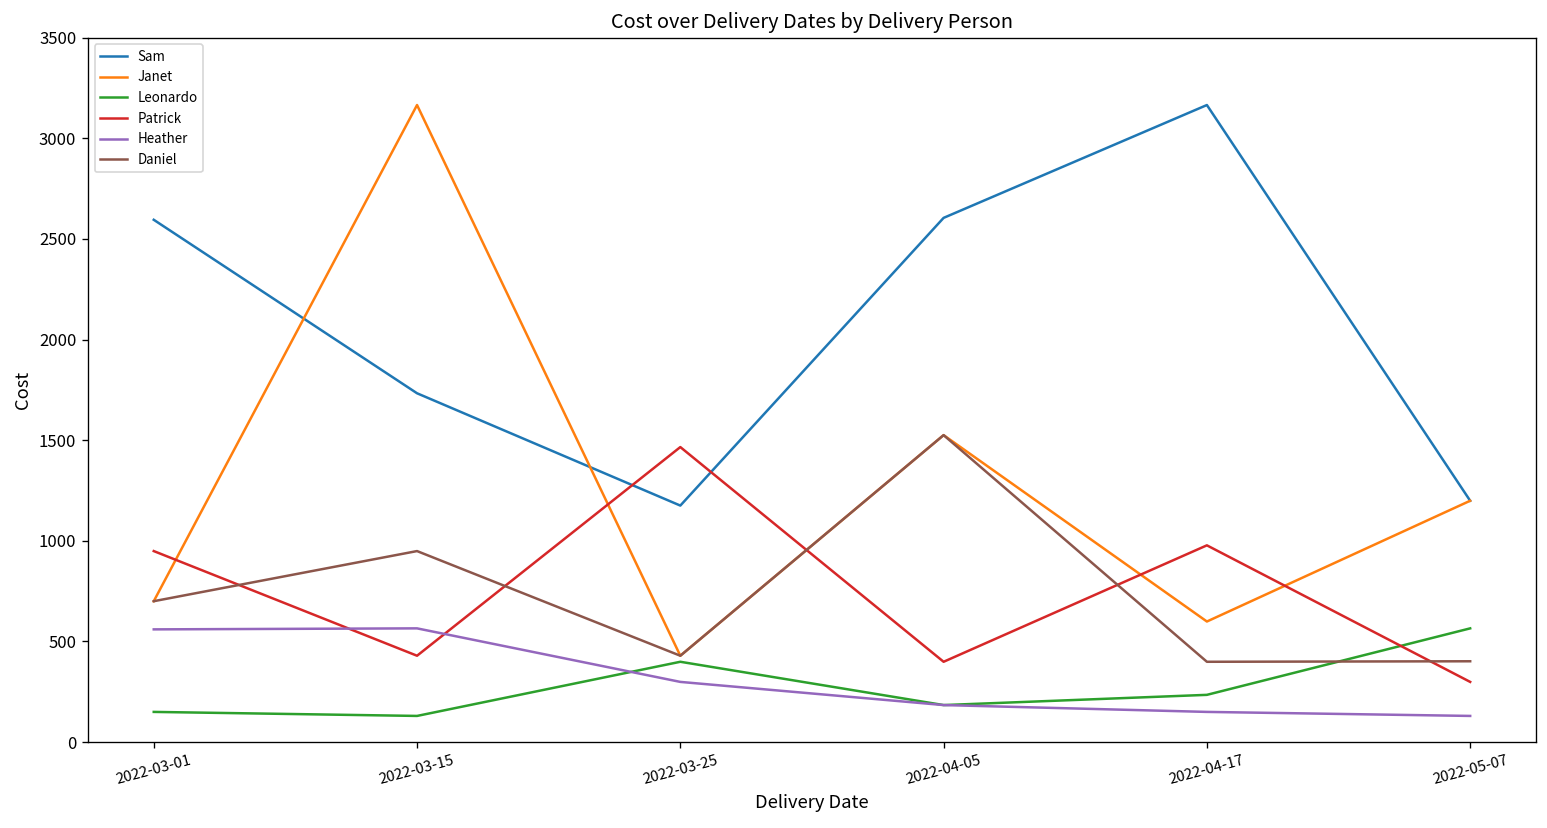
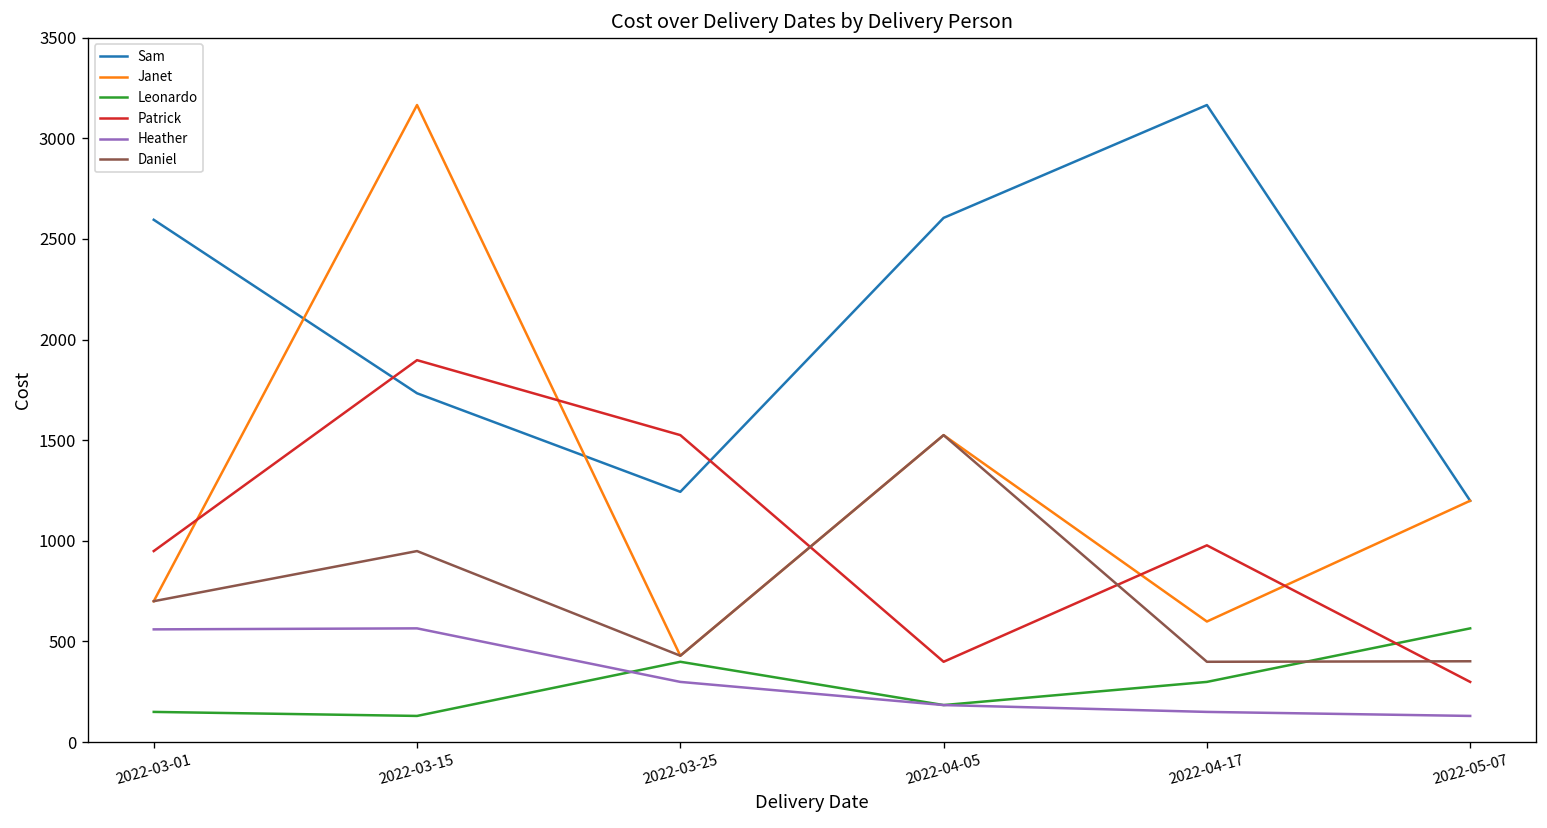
  {
    "Sam": {
      "2022-03-01": 2590,
      "2022-03-15": 1730,
-     "2022-03-25": 1170,
+     "2022-03-25": 1240,
      "2022-04-05": 2600,
      "2022-04-17": 3160
    },
    "Janet": {
      "2022-03-15": 3160,
      "2022-04-17": 600
    },
    "Leonardo": {
      "2022-03-01": 150,
      "2022-03-15": 130,
      "2022-03-25": 400,
-     "2022-04-17": 230,
+     "2022-04-17": 300,
      "2022-05-07": 570
    },
    "Patrick": {
      "2022-03-01": 950,
-     "2022-03-15": 430,
-     "2022-03-25": 1470,
+     "2022-03-15": 1900,
+     "2022-03-25": 1530,
      "2022-04-05": 400,
      "2022-04-17": 980,
      "2022-05-07": 300
    },
    "Heather": {
      "2022-03-01": 560,
      "2022-03-15": 570,
      "2022-03-25": 300,
      "2022-04-17": 150,
      "2022-05-07": 130
    },
    "Daniel": {
      "2022-03-15": 950,
      "2022-04-17": 400,
      "2022-05-07": 400
    }
  }
